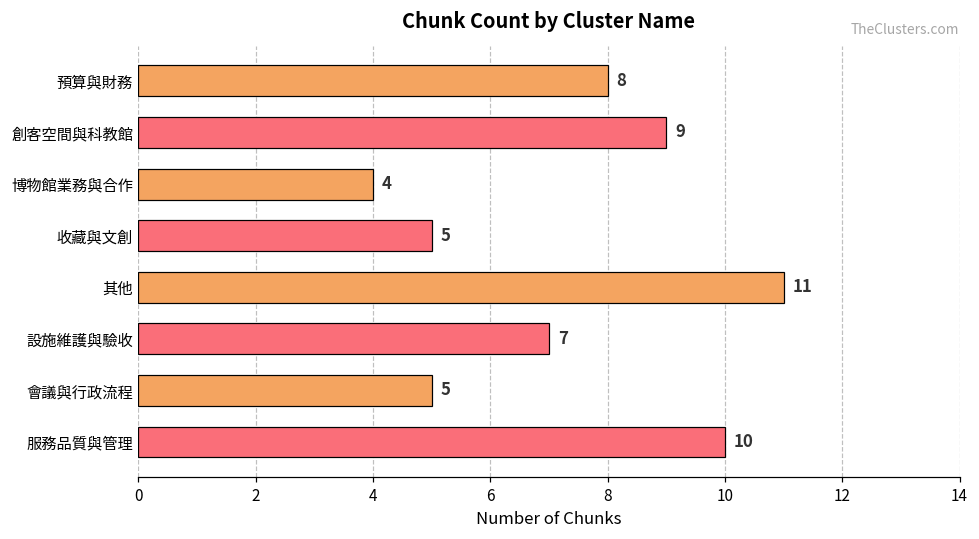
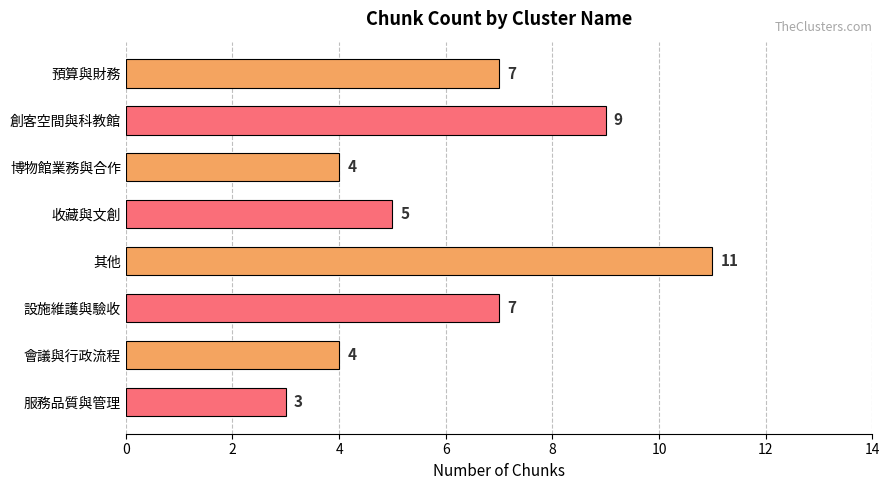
  {
-   "預算與財務": 8,
+   "預算與財務": 7,
    "創客空間與科教館": 9,
    "博物館業務與合作": 4,
    "收藏與文創": 5,
    "其他": 11,
    "設施維護與驗收": 7,
-   "會議與行政流程": 5,
-   "服務品質與管理": 10
+   "會議與行政流程": 4,
+   "服務品質與管理": 3
  }
